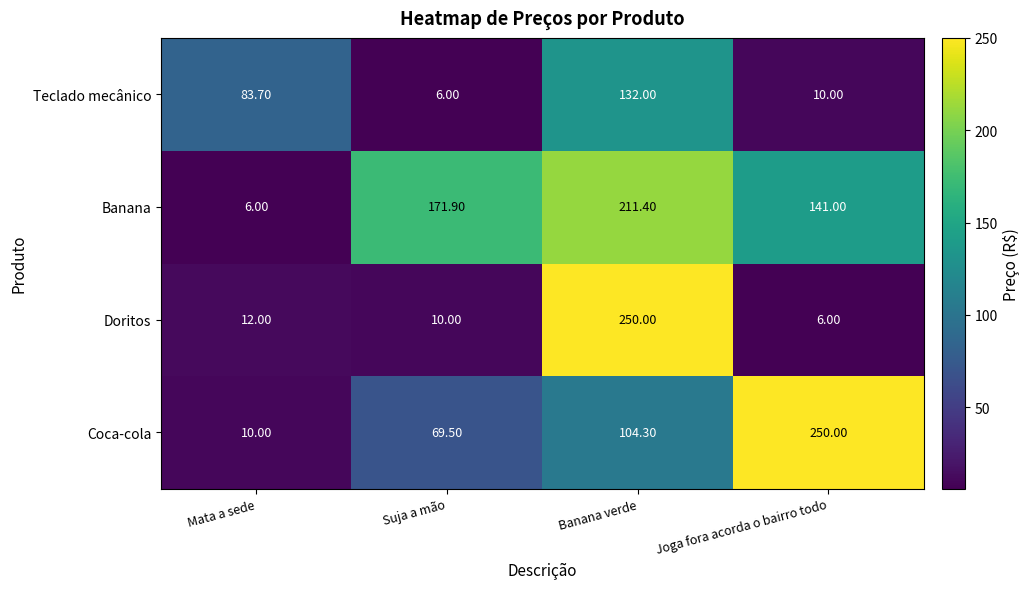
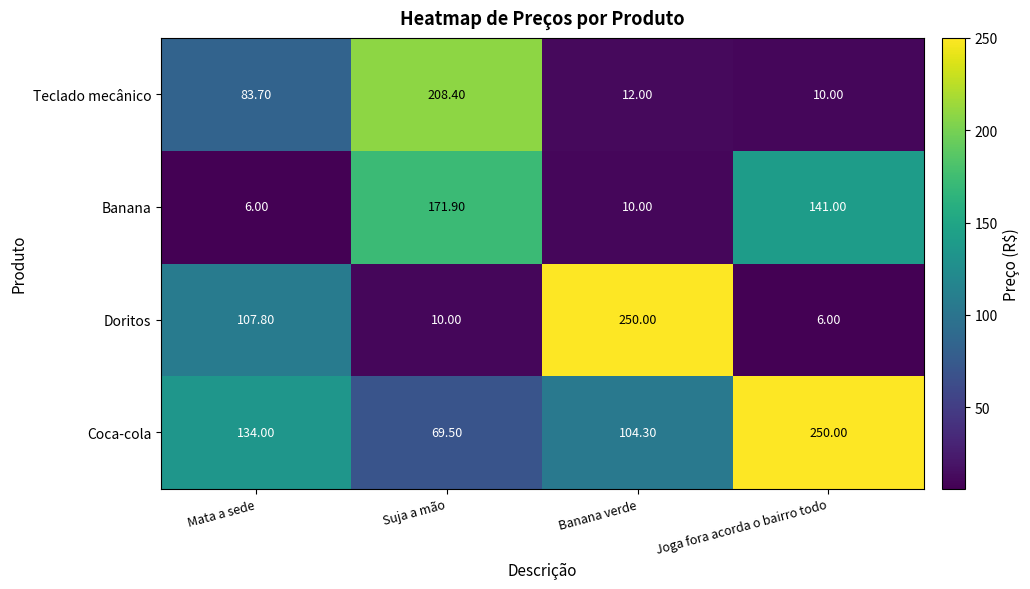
  {
    "Teclado mecânico": {
      "Mata a sede": 83.70,
-     "Suja a mão": 6.00,
-     "Banana verde": 132.00,
+     "Suja a mão": 208.40,
+     "Banana verde": 12.00,
      "Joga fora acorda o bairro todo": 10.00
    },
    "Banana": {
      "Mata a sede": 6.00,
      "Suja a mão": 171.90,
-     "Banana verde": 211.40,
+     "Banana verde": 10.00,
      "Joga fora acorda o bairro todo": 141.00
    },
    "Doritos": {
-     "Mata a sede": 12.00,
+     "Mata a sede": 107.80,
      "Suja a mão": 10.00,
      "Banana verde": 250.00,
      "Joga fora acorda o bairro todo": 6.00
    },
    "Coca-cola": {
-     "Mata a sede": 10.00,
+     "Mata a sede": 134.00,
      "Suja a mão": 69.50,
      "Banana verde": 104.30,
      "Joga fora acorda o bairro todo": 250.00
    }
  }
